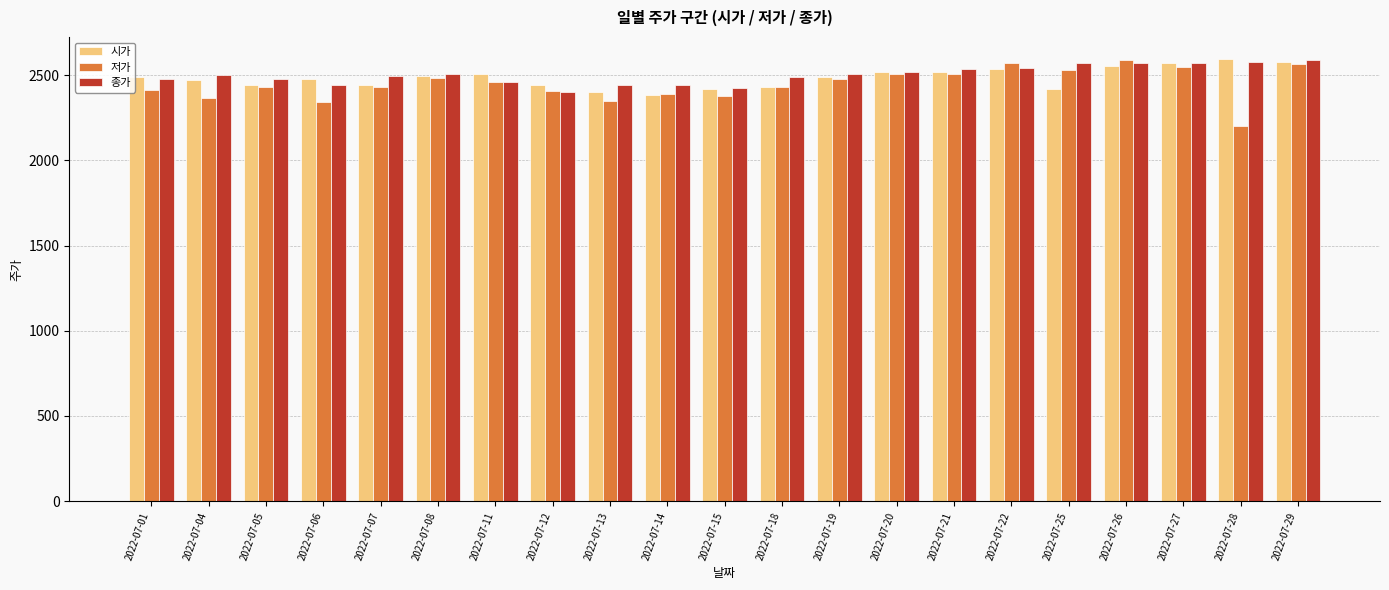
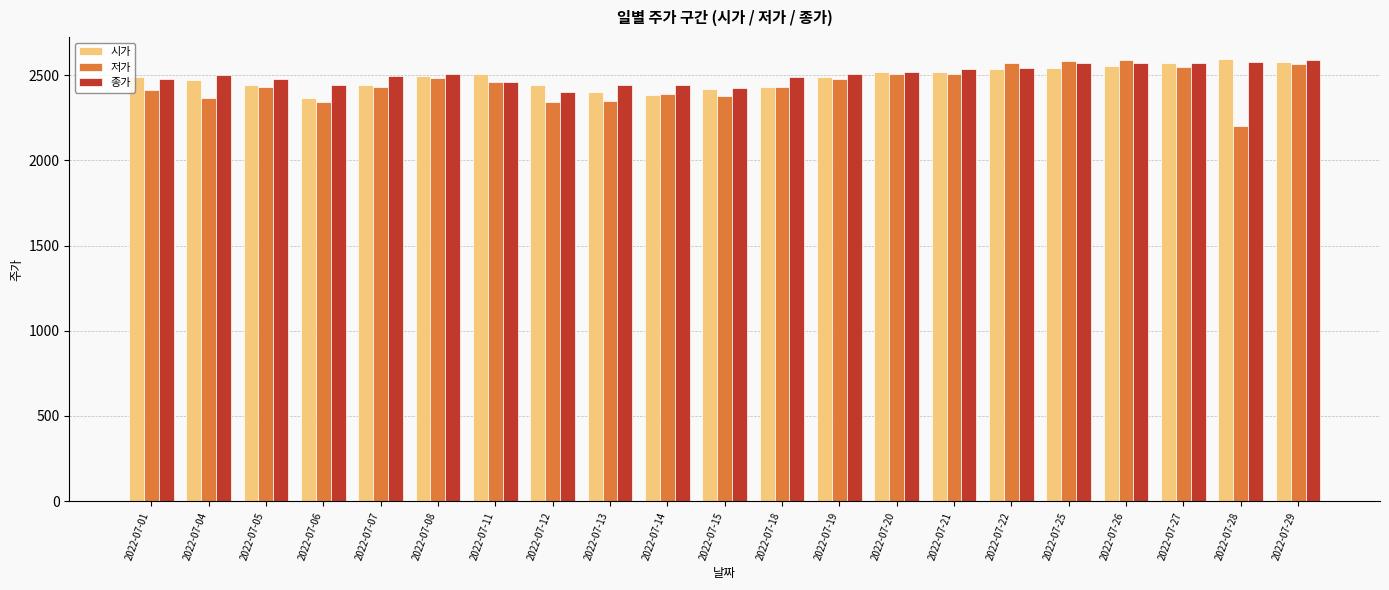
  {
    "시가": {
      "2022-07-01": 2490,
      "2022-07-04": 2470,
      "2022-07-05": 2450,
-     "2022-07-06": 2480,
+     "2022-07-06": 2370,
      "2022-07-07": 2440,
      "2022-07-08": 2500,
      "2022-07-11": 2510,
      "2022-07-12": 2440,
      "2022-07-13": 2400,
      "2022-07-14": 2380,
      "2022-07-15": 2420,
      "2022-07-18": 2430,
      "2022-07-19": 2490,
      "2022-07-20": 2520,
      "2022-07-21": 2520,
      "2022-07-22": 2540,
-     "2022-07-25": 2420,
+     "2022-07-25": 2550,
      "2022-07-26": 2560,
      "2022-07-27": 2570,
      "2022-07-28": 2600,
      "2022-07-29": 2580
    },
    "저가": {
      "2022-07-01": 2420,
      "2022-07-04": 2370,
      "2022-07-05": 2430,
      "2022-07-06": 2340,
      "2022-07-07": 2430,
      "2022-07-08": 2490,
      "2022-07-11": 2460,
-     "2022-07-12": 2410,
+     "2022-07-12": 2340,
      "2022-07-13": 2350,
      "2022-07-14": 2390,
      "2022-07-15": 2380,
      "2022-07-18": 2430,
      "2022-07-19": 2480,
      "2022-07-20": 2510,
      "2022-07-21": 2510,
      "2022-07-22": 2570,
-     "2022-07-25": 2530,
+     "2022-07-25": 2580,
      "2022-07-26": 2590,
      "2022-07-27": 2550,
      "2022-07-28": 2200,
      "2022-07-29": 2570
    },
    "종가": {
      "2022-07-01": 2480,
      "2022-07-04": 2500,
      "2022-07-05": 2480,
      "2022-07-06": 2440,
      "2022-07-07": 2500,
      "2022-07-08": 2510,
      "2022-07-11": 2460,
      "2022-07-12": 2400,
      "2022-07-13": 2440,
      "2022-07-14": 2450,
      "2022-07-15": 2430,
      "2022-07-18": 2490,
      "2022-07-19": 2510,
      "2022-07-20": 2520,
      "2022-07-21": 2540,
      "2022-07-22": 2550,
      "2022-07-25": 2570,
      "2022-07-26": 2570,
      "2022-07-27": 2570,
      "2022-07-28": 2580,
      "2022-07-29": 2590
    }
  }
